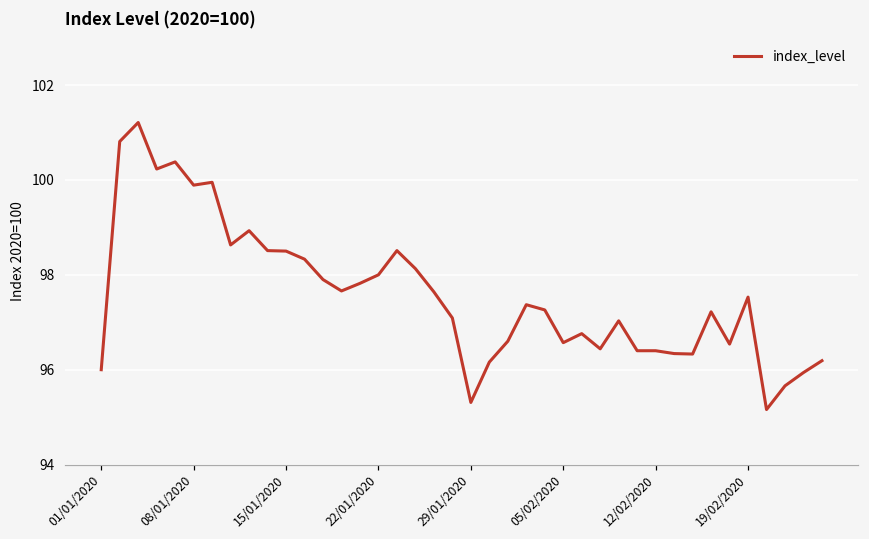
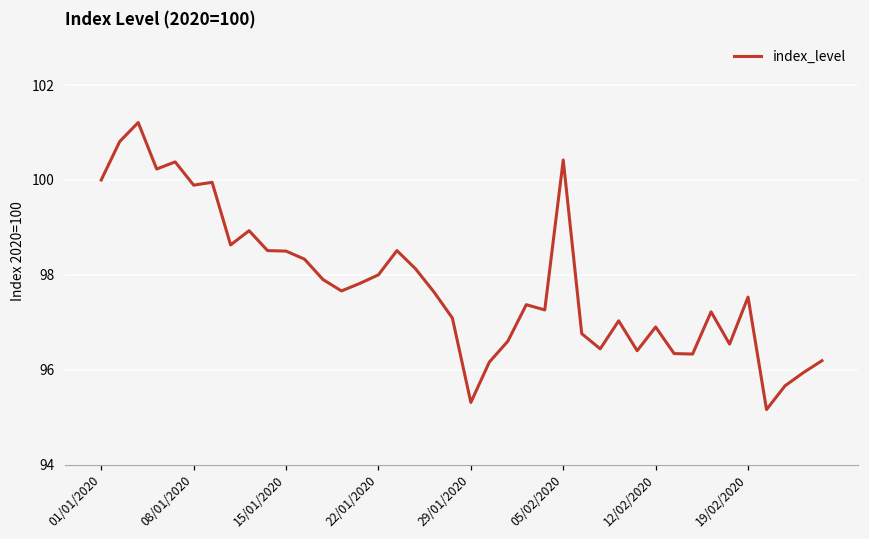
  {
-   "01/01/2020": 96,
+   "01/01/2020": 100,
    "08/01/2020": 99.9,
    "15/01/2020": 98.5,
    "22/01/2020": 98.0,
    "29/01/2020": 95.3,
-   "05/02/2020": 96.6,
-   "12/02/2020": 96.4,
+   "05/02/2020": 100.4,
+   "12/02/2020": 96.9,
    "19/02/2020": 97.5
  }
